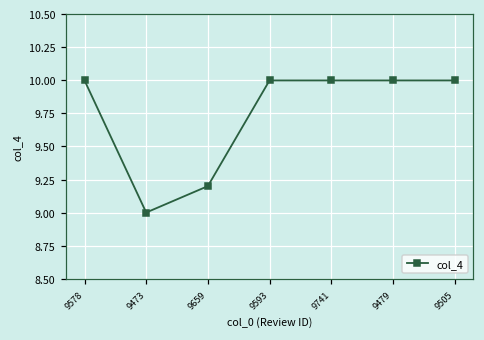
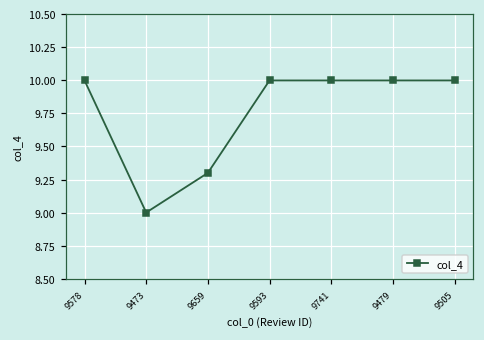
  {
    "9578": 10.0,
    "9473": 9.0,
-   "9659": 9.2,
+   "9659": 9.3,
    "9593": 10.0,
    "9741": 10.0,
    "9479": 10.0,
    "9505": 10.0
  }
